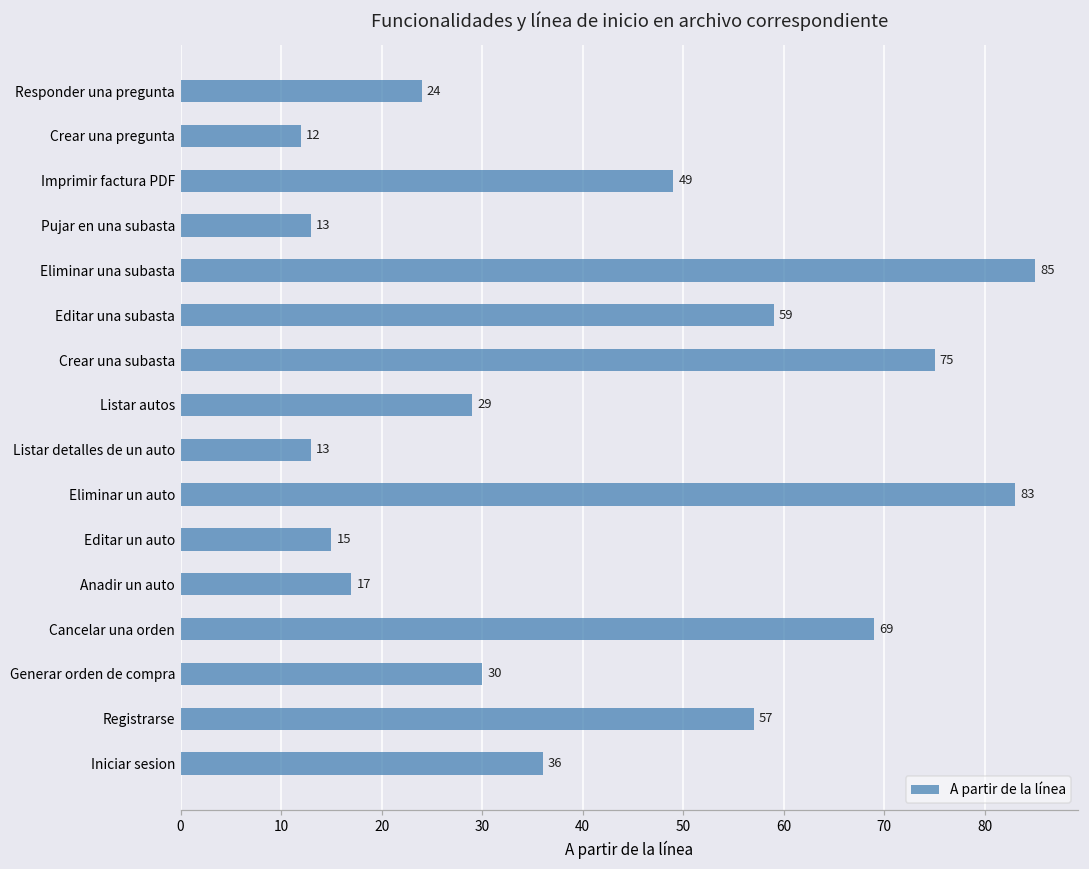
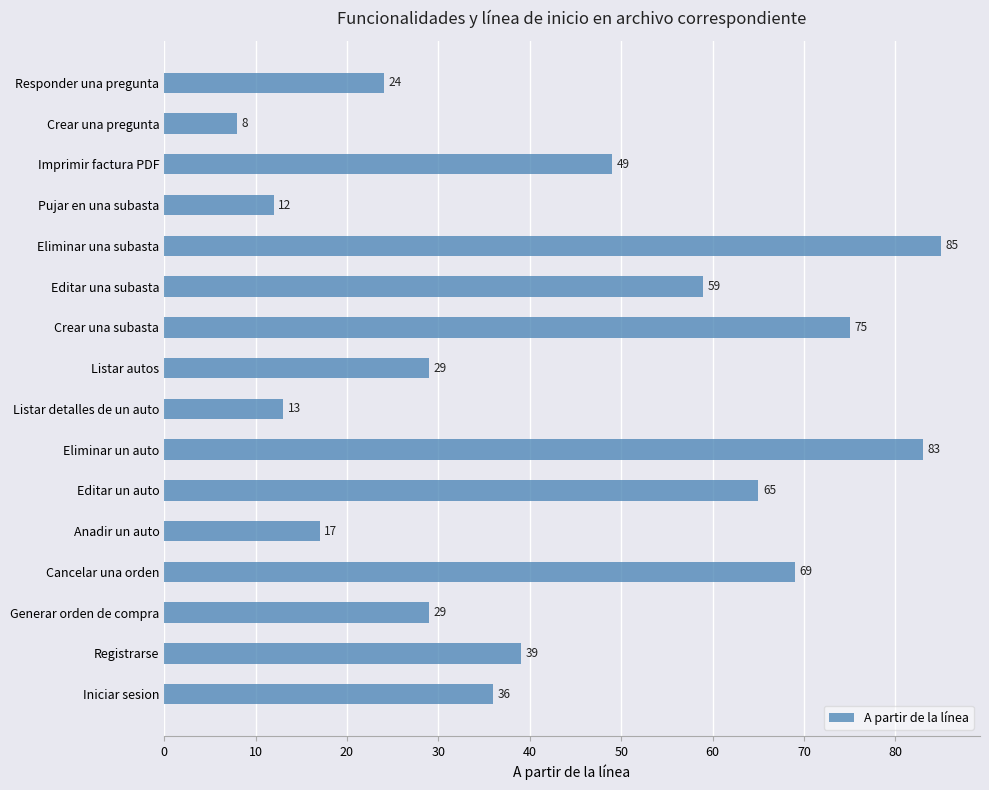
  {
    "Responder una pregunta": 24,
-   "Crear una pregunta": 12,
+   "Crear una pregunta": 8,
    "Imprimir factura PDF": 49,
-   "Pujar en una subasta": 13,
+   "Pujar en una subasta": 12,
    "Eliminar una subasta": 85,
    "Editar una subasta": 59,
    "Crear una subasta": 75,
    "Listar autos": 29,
    "Listar detalles de un auto": 13,
    "Eliminar un auto": 83,
-   "Editar un auto": 15,
+   "Editar un auto": 65,
    "Anadir un auto": 17,
    "Cancelar una orden": 69,
-   "Generar orden de compra": 30,
-   "Registrarse": 57,
+   "Generar orden de compra": 29,
+   "Registrarse": 39,
    "Iniciar sesion": 36
  }
